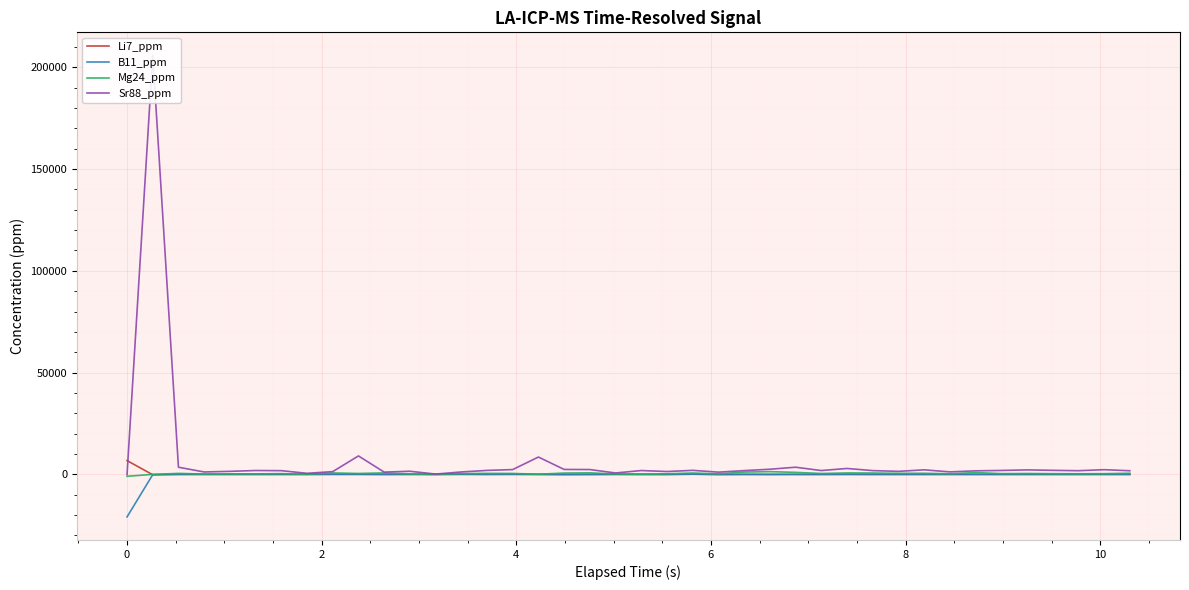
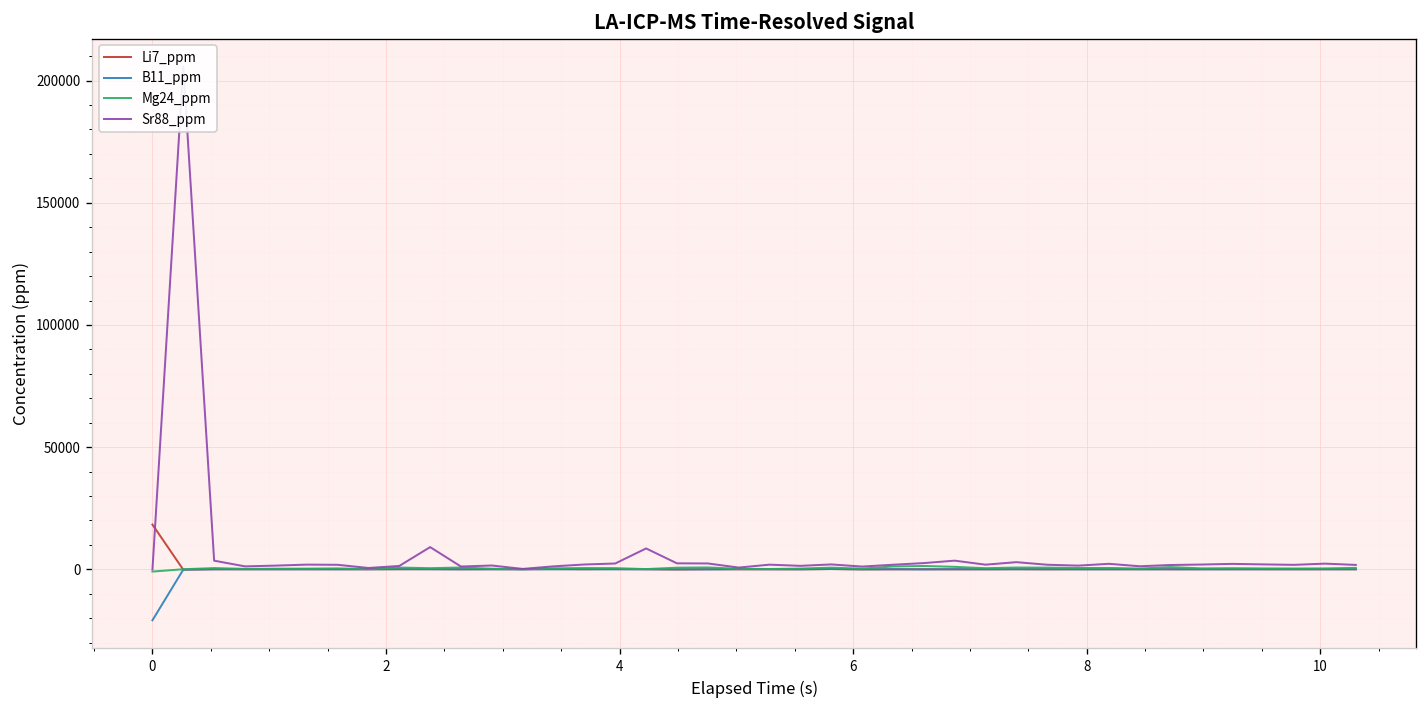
  {
    "Li7_ppm": {
-     "0": 7000
+     "0": 18000
    },
    "B11_ppm": {
      "0": -21000
    }
  }
